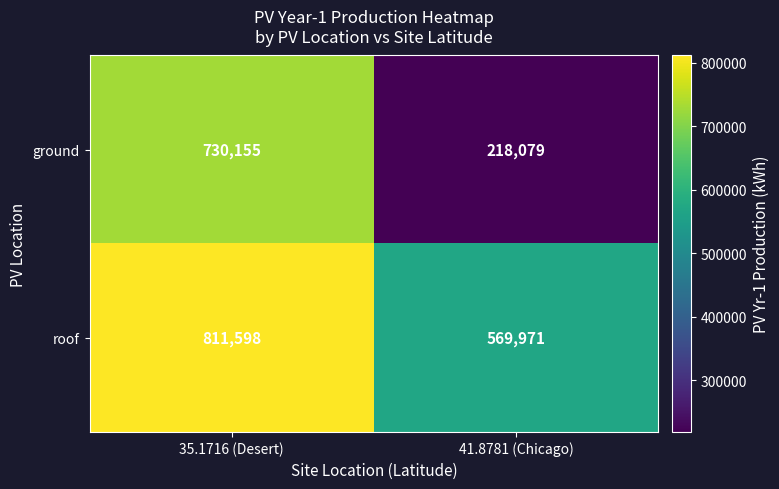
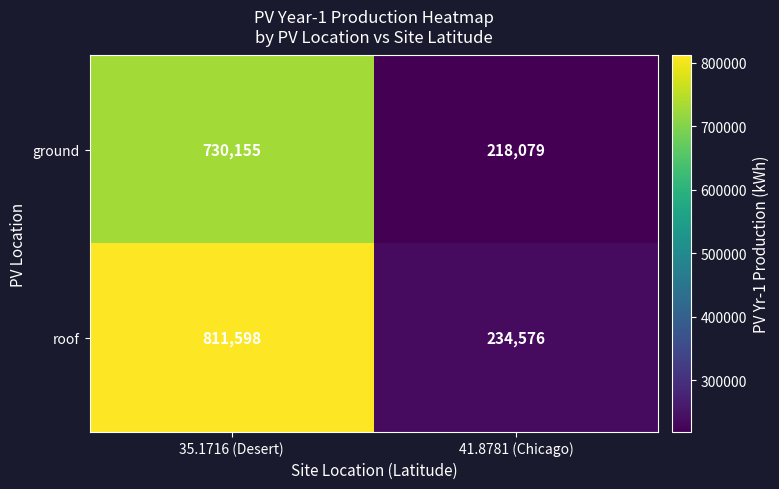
  {
    "ground": {
      "35.1716 (Desert)": "730,155",
      "41.8781 (Chicago)": "218,079"
    },
    "roof": {
      "35.1716 (Desert)": "811,598",
-     "41.8781 (Chicago)": "569,971"
+     "41.8781 (Chicago)": "234,576"
    }
  }
